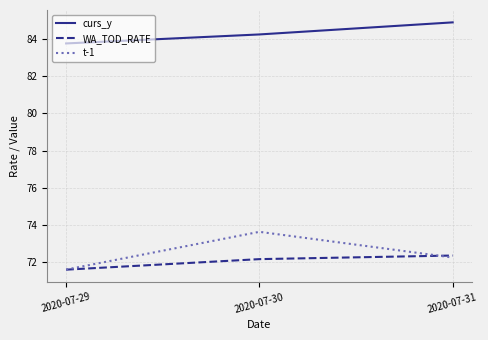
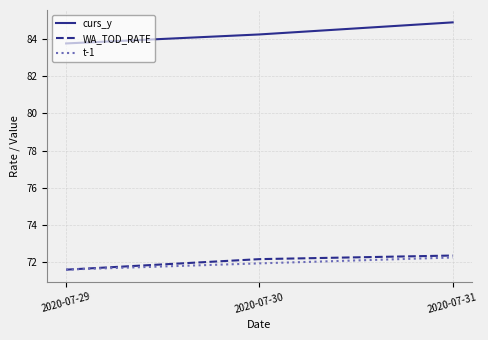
  {
    "t-1": {
-     "2020-07-30": 73.6
+     "2020-07-30": 71.9
    }
  }
